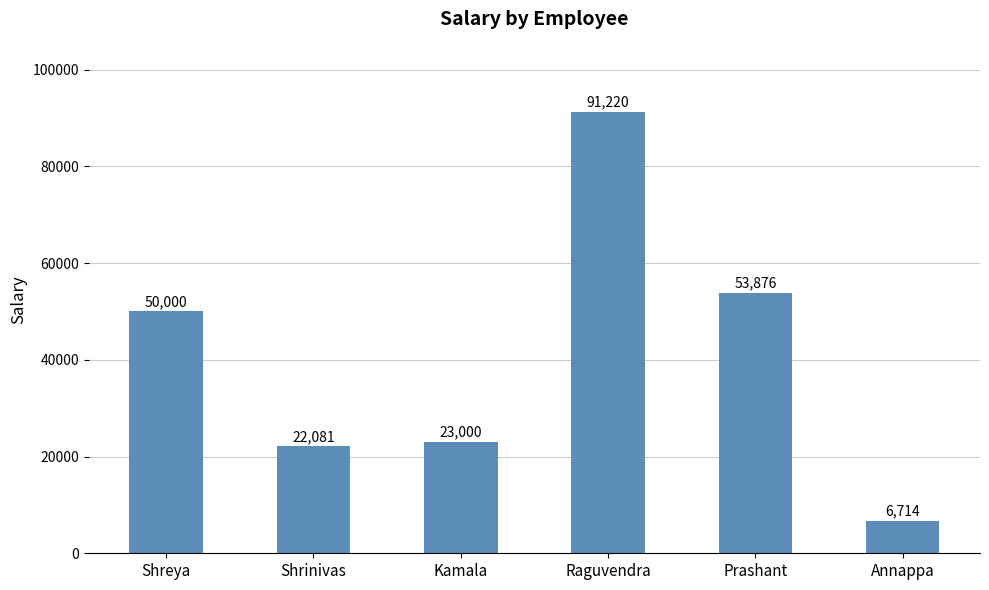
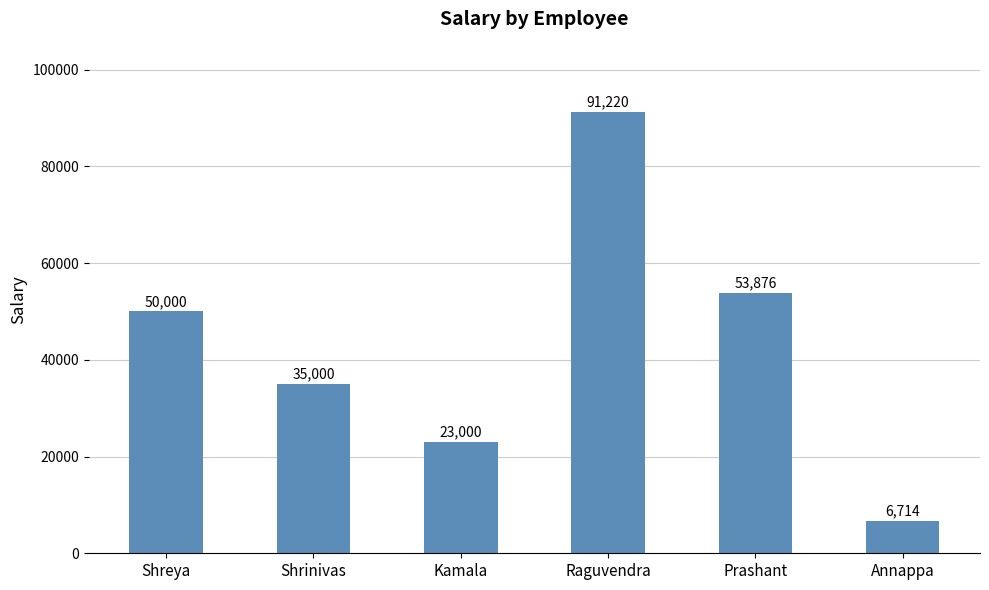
  {
    "Shreya": "50,000",
-   "Shrinivas": "22,081",
+   "Shrinivas": "35,000",
    "Kamala": "23,000",
    "Raguvendra": "91,220",
    "Prashant": "53,876",
    "Annappa": "6,714"
  }
